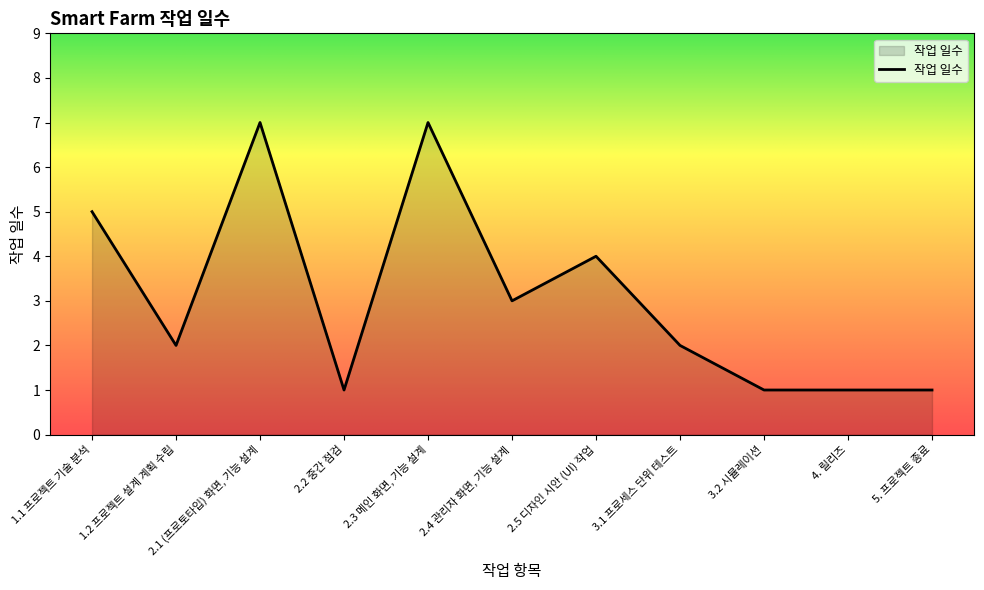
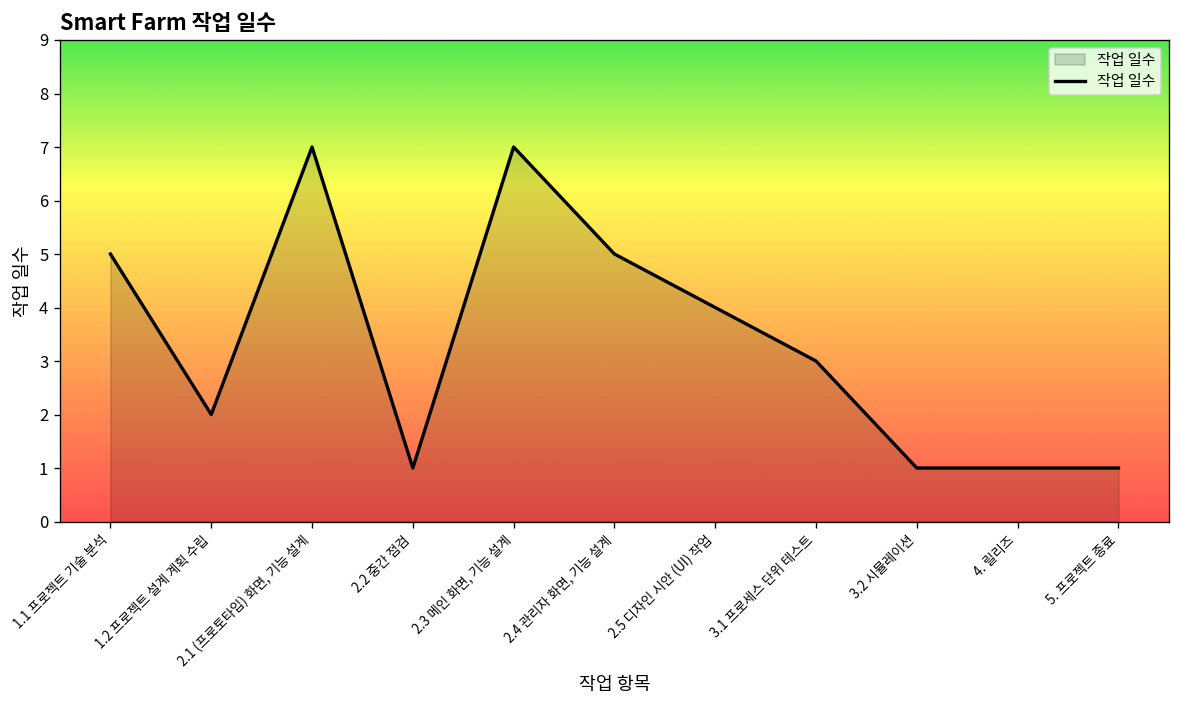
  {
    "1.1 프로젝트 기술 분석": 5,
    "1.2 프로젝트 설계 계획 수립": 2,
    "2.1 (프로토타입) 화면, 기능 설계": 7,
    "2.2 중간 점검": 1,
    "2.3 메인 화면, 기능 설계": 7,
-   "2.4 관리자 화면, 기능 설계": 3,
+   "2.4 관리자 화면, 기능 설계": 5,
    "2.5 디자인 시안 (UI) 작업": 4,
-   "3.1 프로세스 단위 테스트": 2,
+   "3.1 프로세스 단위 테스트": 3,
    "3.2 시뮬레이션": 1,
    "4. 릴리즈": 1,
    "5. 프로젝트 종료": 1
  }
